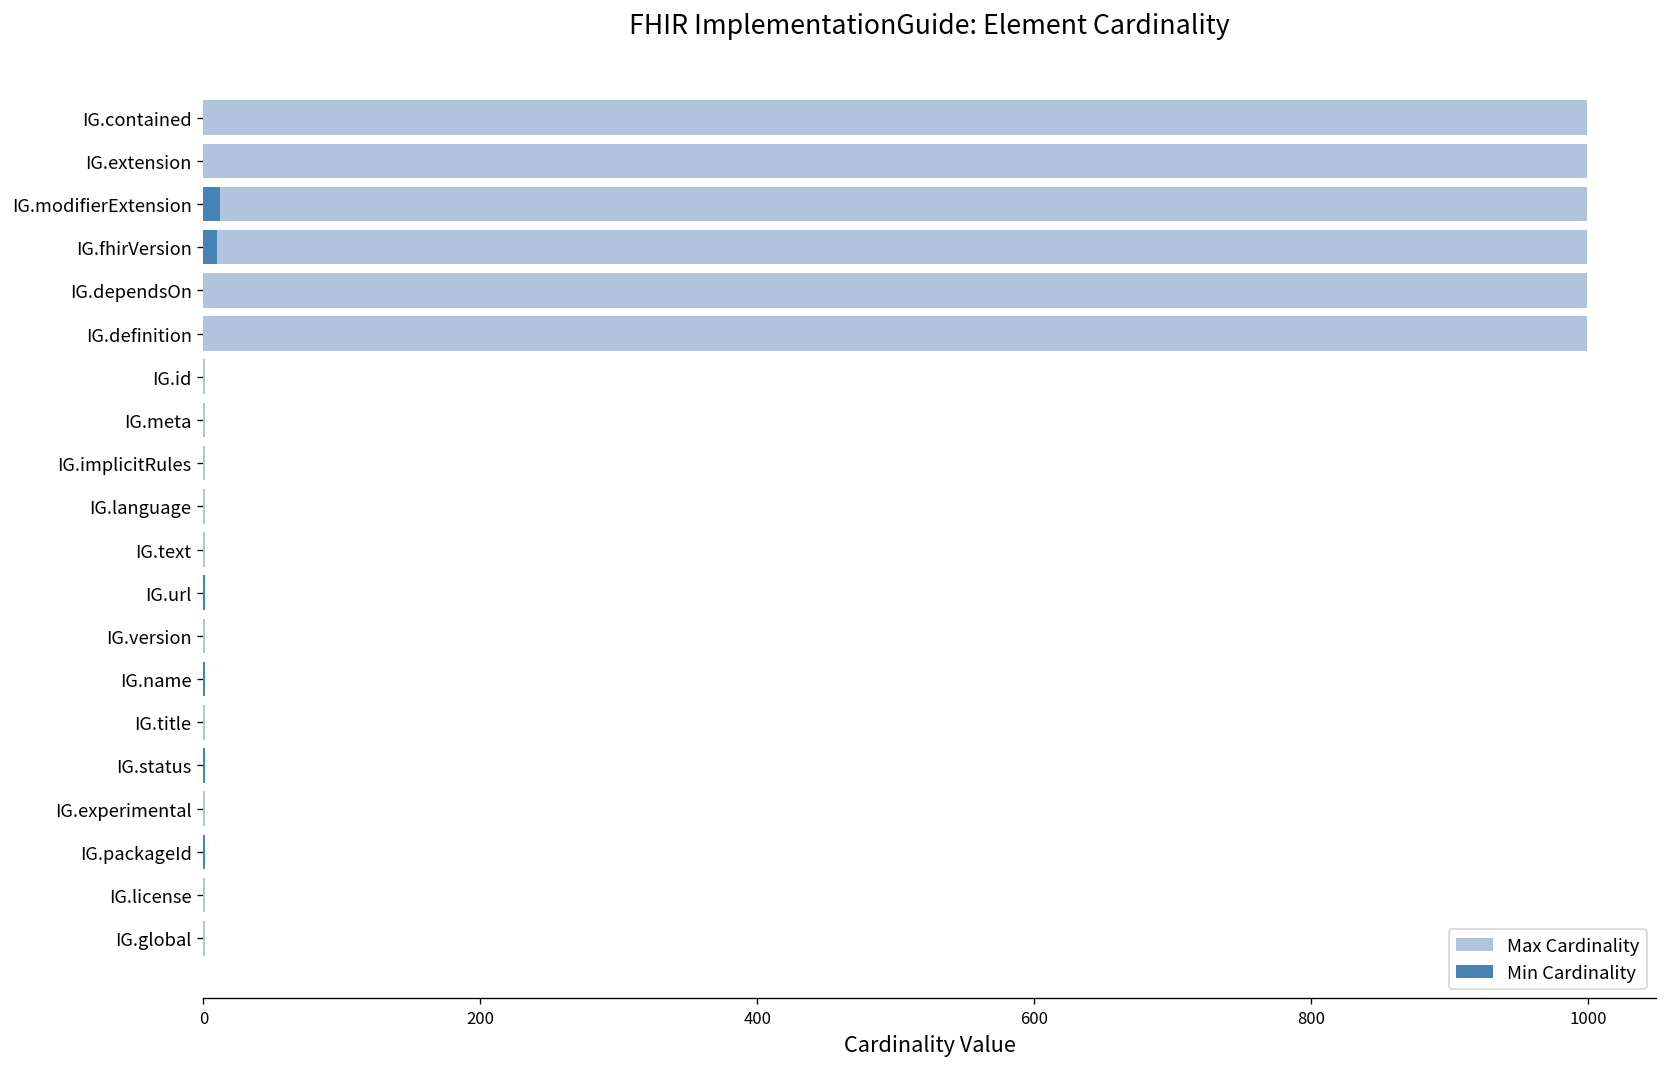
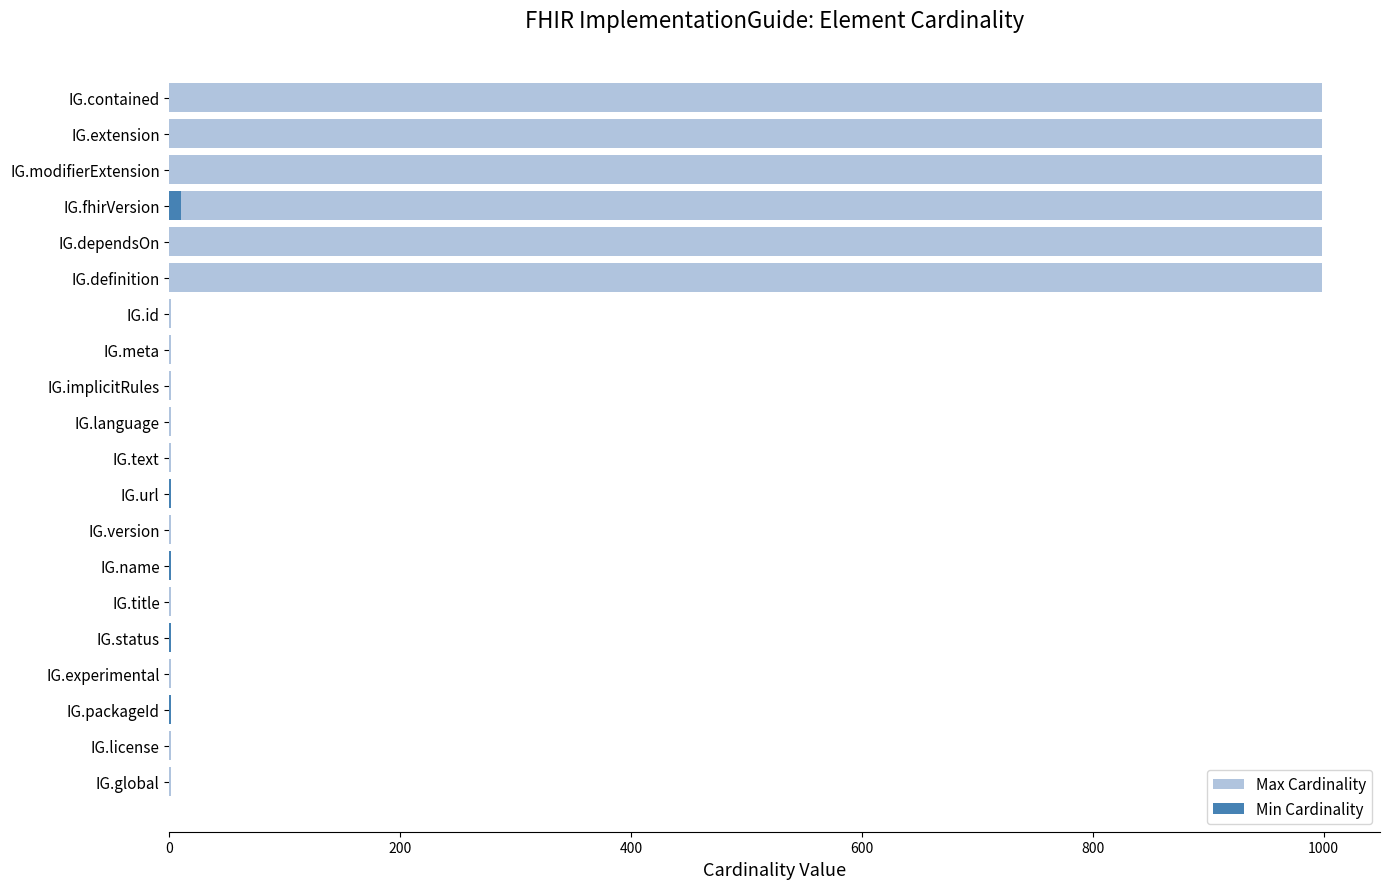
  {
    "Max Cardinality": {
      "IG.contained": 999,
      "IG.extension": 999,
      "IG.modifierExtension": 999,
      "IG.fhirVersion": 999,
      "IG.dependsOn": 999,
      "IG.definition": 999
    },
    "Min Cardinality": {
      "IG.contained": 0,
      "IG.extension": 0,
-     "IG.modifierExtension": 12,
+     "IG.modifierExtension": 0,
      "IG.dependsOn": 0,
      "IG.definition": 0,
      "IG.id": 0,
      "IG.meta": 0,
      "IG.implicitRules": 0,
      "IG.language": 0,
      "IG.text": 0,
      "IG.version": 0,
      "IG.title": 0,
      "IG.experimental": 0,
      "IG.license": 0,
      "IG.global": 0
    }
  }
